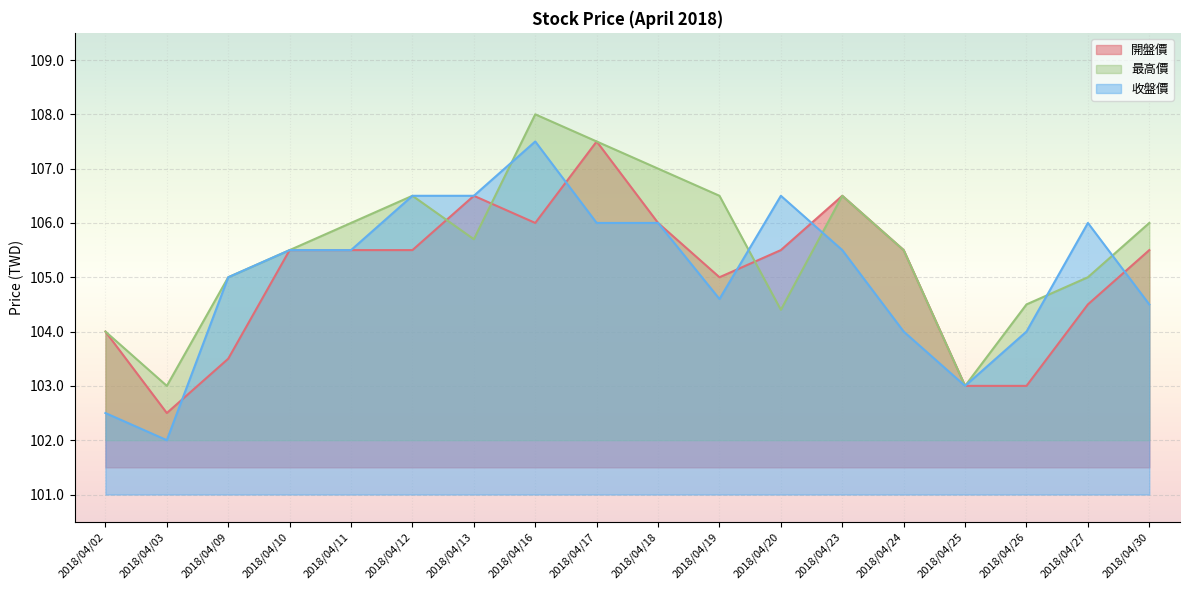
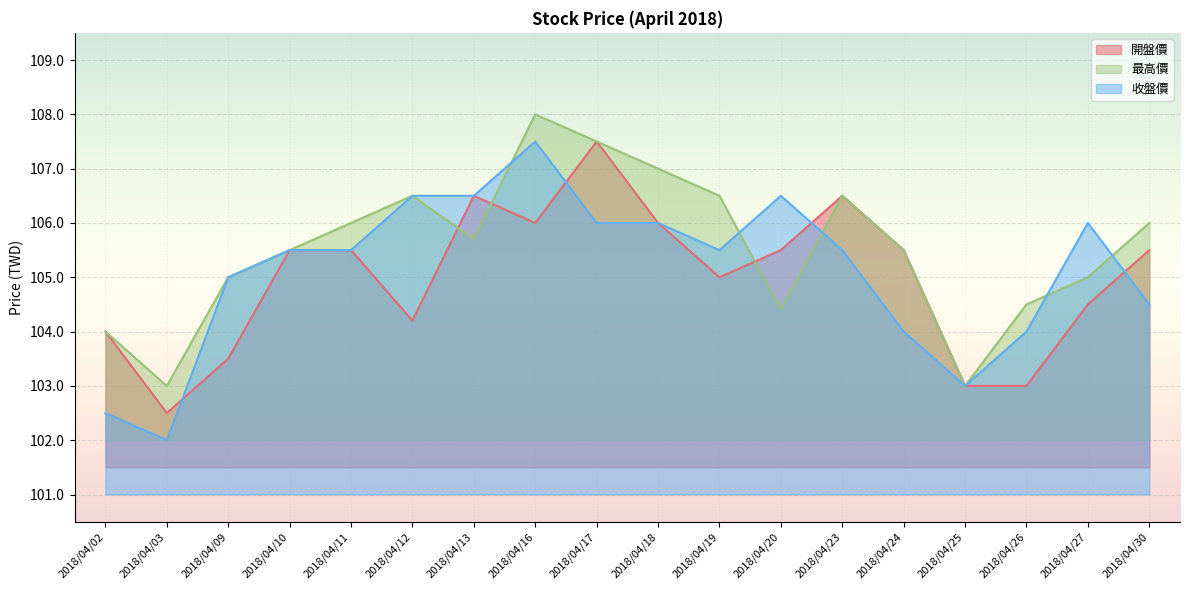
  {
    "開盤價": {
      "2018/04/03": 102.5,
      "2018/04/09": 103.5,
-     "2018/04/12": 105.5,
+     "2018/04/12": 104.2,
      "2018/04/16": 106.0,
      "2018/04/19": 105.0,
      "2018/04/20": 105.5,
      "2018/04/26": 103.0,
      "2018/04/27": 104.5,
      "2018/04/30": 105.5
    },
    "最高價": {
      "2018/04/03": 103.0,
      "2018/04/11": 106.0,
      "2018/04/13": 105.7,
      "2018/04/16": 108.0,
      "2018/04/18": 107.0,
      "2018/04/19": 106.5,
      "2018/04/20": 104.4,
      "2018/04/26": 104.5,
      "2018/04/27": 105.0,
      "2018/04/30": 106.0
    },
    "收盤價": {
      "2018/04/02": 102.5,
      "2018/04/03": 102.0,
      "2018/04/16": 107.5,
      "2018/04/17": 106.0,
-     "2018/04/19": 104.6,
+     "2018/04/19": 105.5,
      "2018/04/20": 106.5,
      "2018/04/23": 105.5,
      "2018/04/24": 104.0,
      "2018/04/26": 104.0,
      "2018/04/27": 106.0,
      "2018/04/30": 104.5
    }
  }
